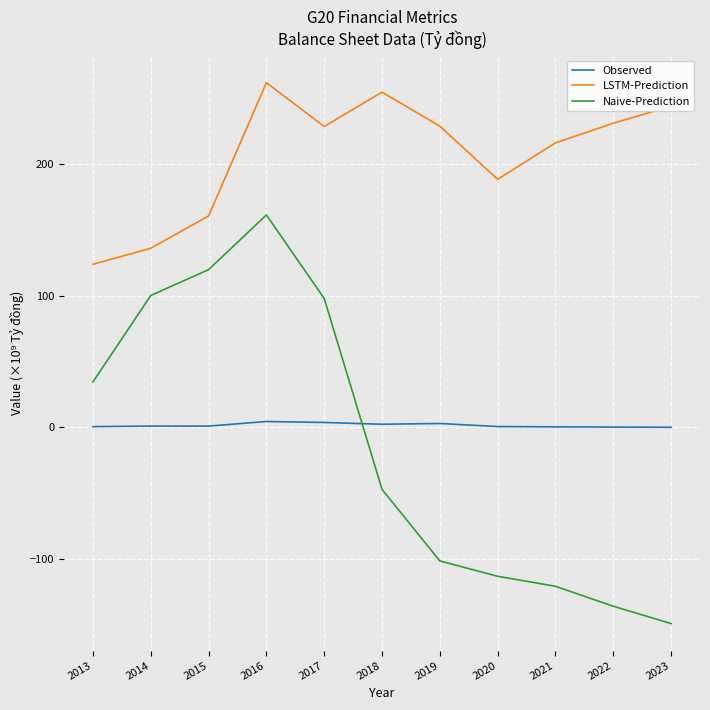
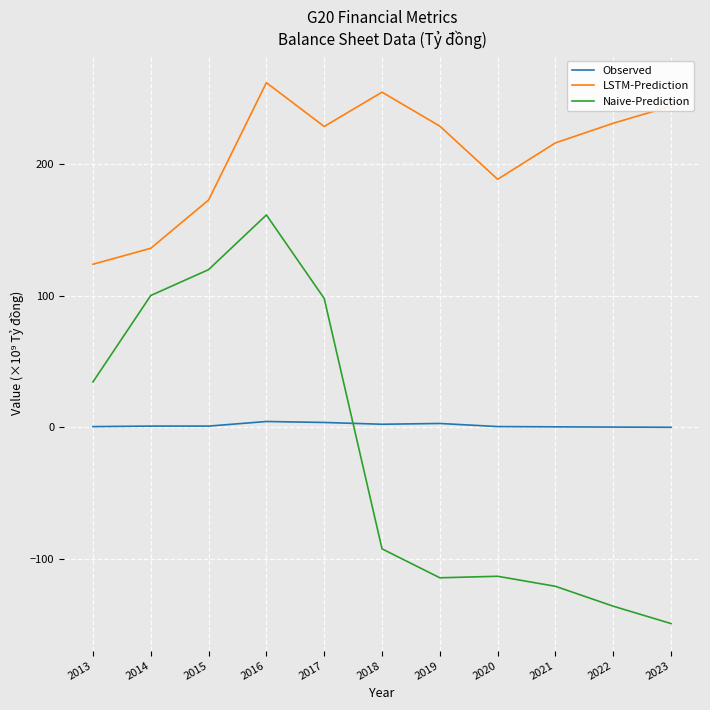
  {
    "Observed": {
      "2013": 1,
      "2014": 1,
      "2015": 1,
      "2016": 4,
      "2017": 4,
      "2018": 2,
      "2019": 3,
      "2020": 1,
      "2021": 0,
      "2022": 0,
      "2023": 0
    },
    "LSTM-Prediction": {
      "2013": 124,
      "2014": 136,
-     "2015": 161,
+     "2015": 173,
      "2016": 262,
      "2017": 229,
      "2018": 255,
      "2019": 229,
      "2020": 189,
      "2021": 216,
      "2022": 231
    },
    "Naive-Prediction": {
      "2013": 35,
      "2014": 100,
      "2015": 120,
      "2016": 162,
      "2017": 98,
-     "2018": -47,
-     "2019": -102,
+     "2018": -92,
+     "2019": -115,
      "2020": -113,
      "2021": -121,
      "2022": -136,
      "2023": -149
    }
  }
